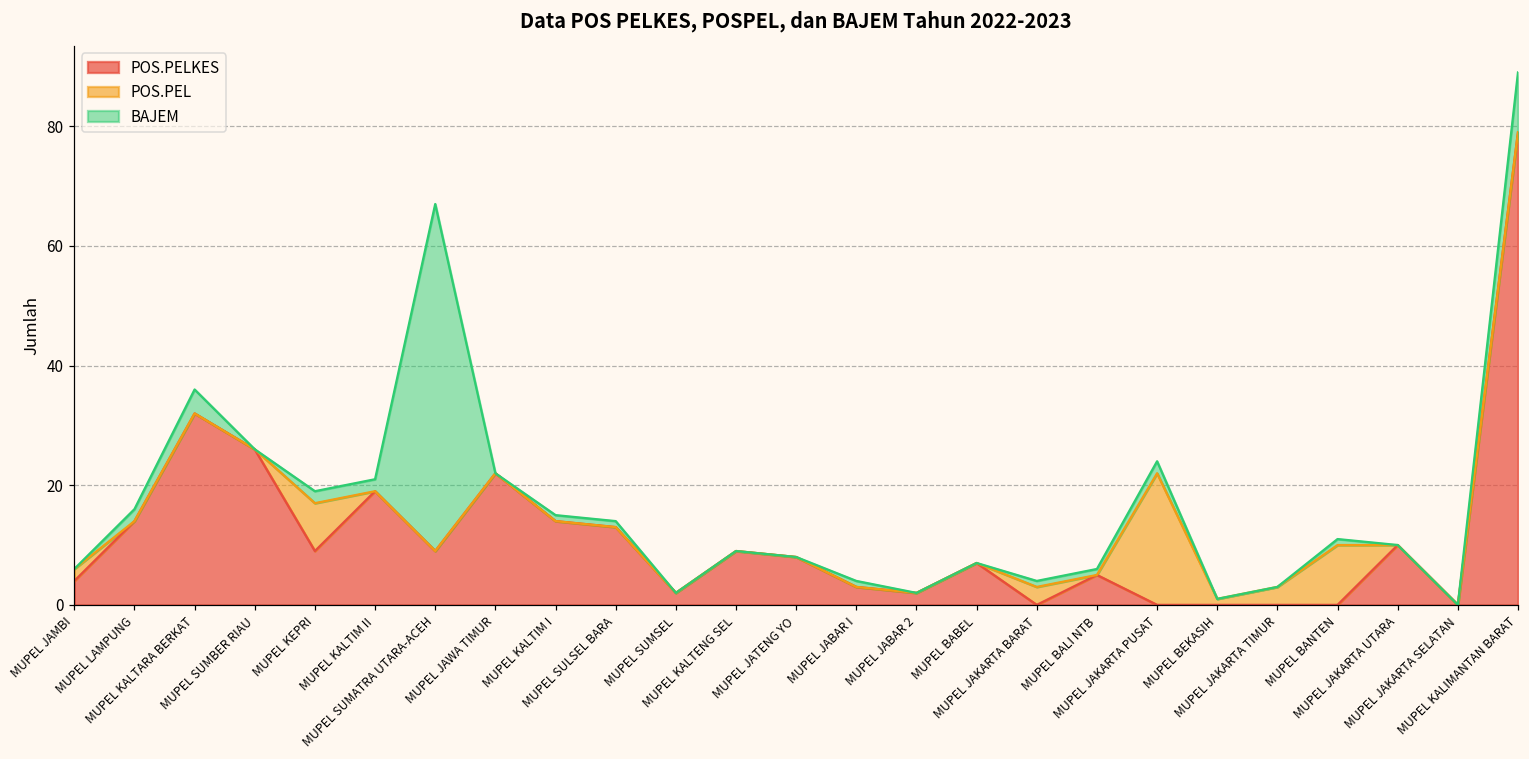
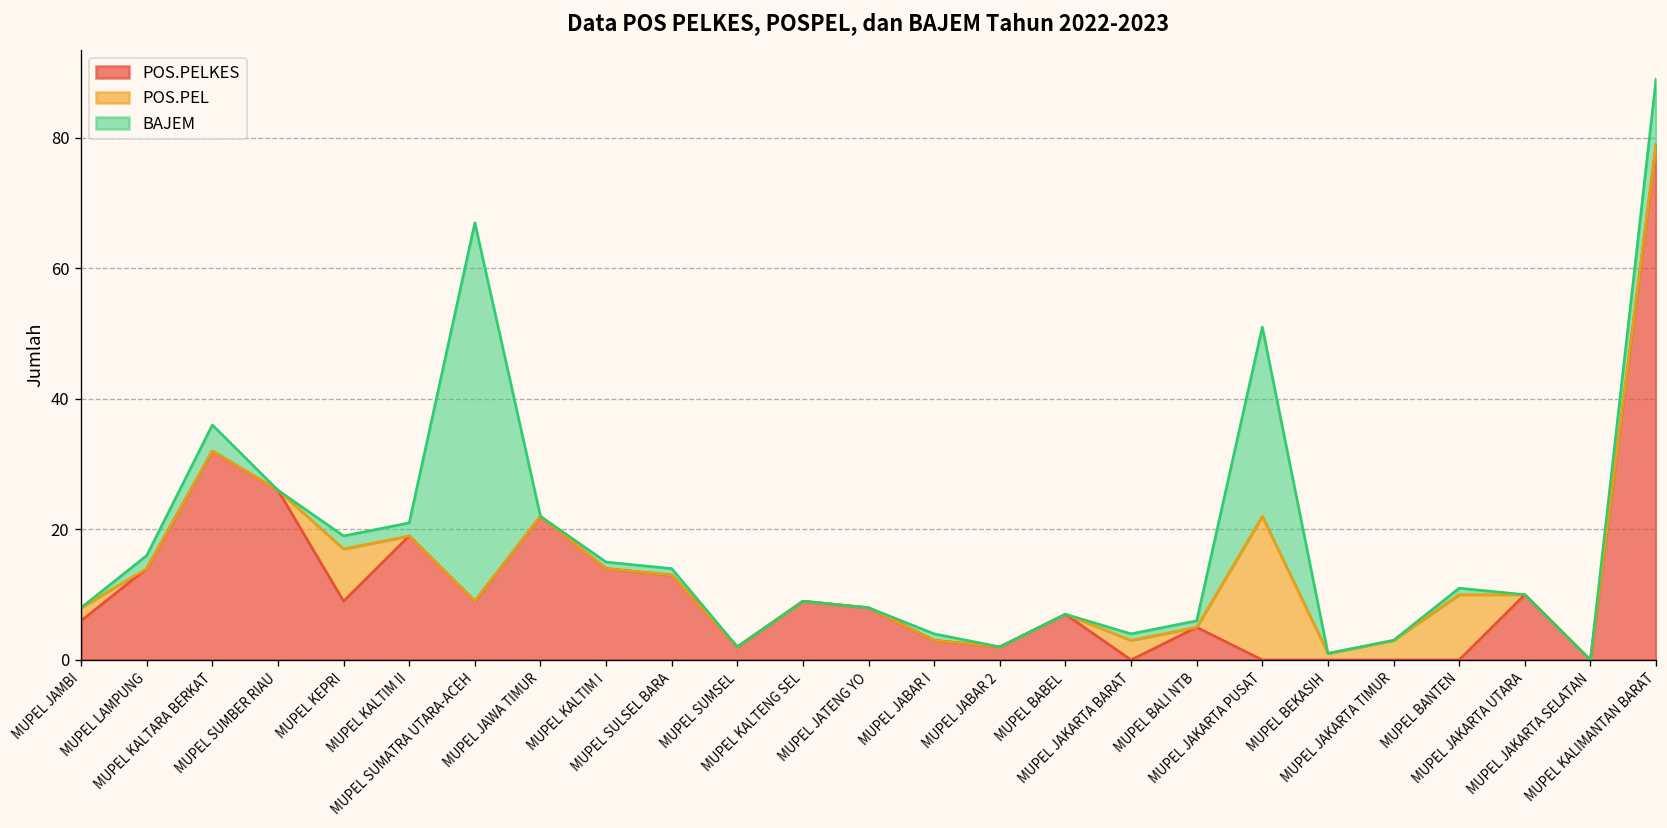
  {
    "POS.PELKES": {
-     "MUPEL JAMBI": 4,
+     "MUPEL JAMBI": 6,
      "MUPEL KEPRI": 9,
      "MUPEL JAKARTA BARAT": 0,
      "MUPEL JAKARTA PUSAT": 0,
      "MUPEL BEKASIH": 0,
      "MUPEL JAKARTA TIMUR": 0,
      "MUPEL BANTEN": 0
    },
    "POS.PEL": {
      "MUPEL KEPRI": 8,
      "MUPEL JAKARTA BARAT": 3,
      "MUPEL JAKARTA PUSAT": 22,
      "MUPEL BANTEN": 10
    },
    "BAJEM": {
      "MUPEL LAMPUNG": 2,
      "MUPEL KALTARA BERKAT": 4,
      "MUPEL KEPRI": 2,
      "MUPEL KALTIM II": 2,
      "MUPEL SUMATRA UTARA-ACEH": 58,
      "MUPEL KALTIM I": 1,
      "MUPEL SULSEL BARA": 1,
      "MUPEL JABAR I": 1,
      "MUPEL JAKARTA BARAT": 1,
      "MUPEL BALI NTB": 1,
-     "MUPEL JAKARTA PUSAT": 2,
+     "MUPEL JAKARTA PUSAT": 29,
      "MUPEL BANTEN": 1,
      "MUPEL KALIMANTAN BARAT": 10
    }
  }
